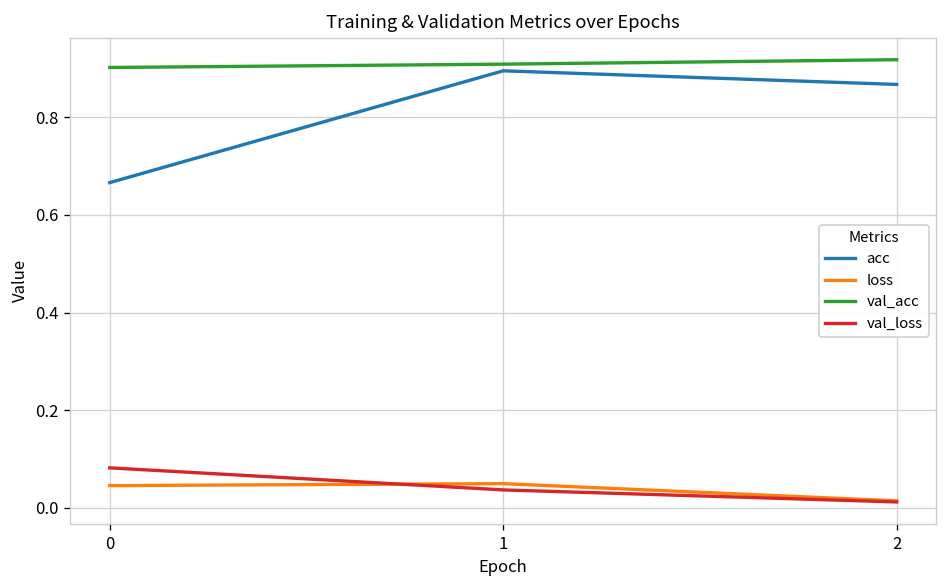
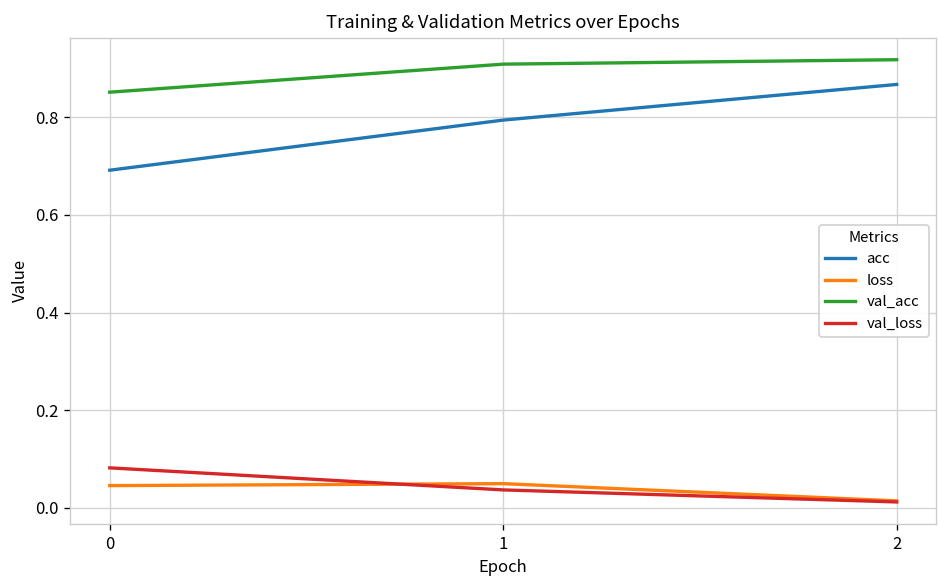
  {
    "acc": {
-     "0": 0.67,
-     "1": 0.90,
+     "0": 0.69,
+     "1": 0.79,
      "2": 0.87
    },
    "loss": {
      "0": 0.05,
      "1": 0.05
    },
    "val_acc": {
-     "0": 0.90,
+     "0": 0.85,
      "1": 0.91,
      "2": 0.92
    },
    "val_loss": {
      "0": 0.08,
      "1": 0.04
    }
  }
